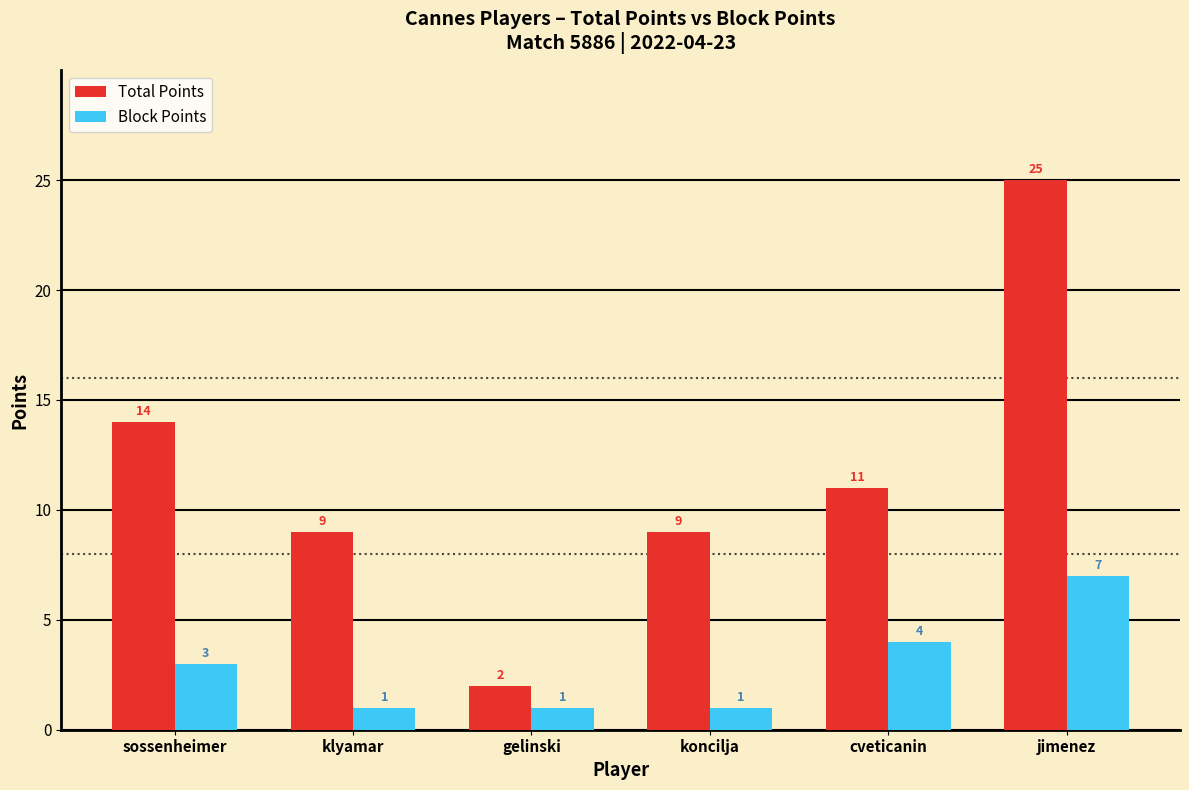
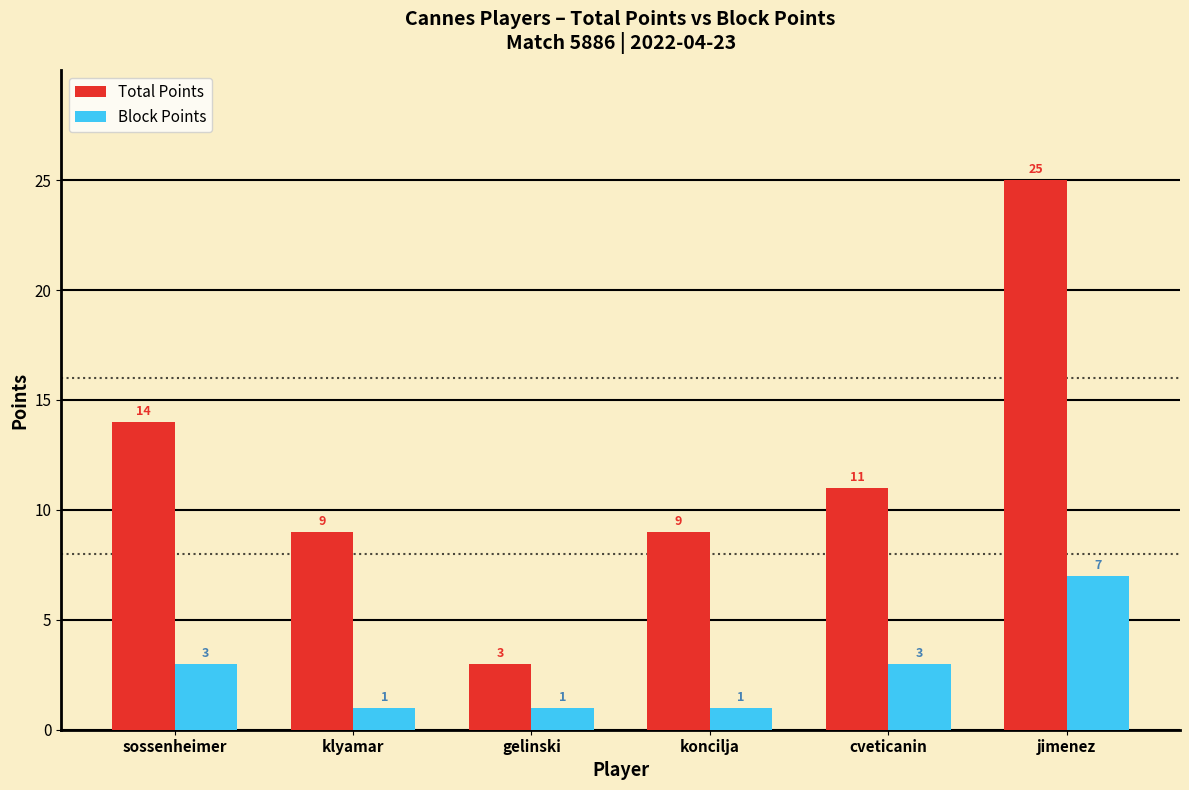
  {
    "Total Points": {
      "sossenheimer": 14,
      "klyamar": 9,
-     "gelinski": 2,
+     "gelinski": 3,
      "koncilja": 9,
      "cveticanin": 11,
      "jimenez": 25
    },
    "Block Points": {
      "sossenheimer": 3,
      "klyamar": 1,
      "gelinski": 1,
      "koncilja": 1,
-     "cveticanin": 4,
+     "cveticanin": 3,
      "jimenez": 7
    }
  }
